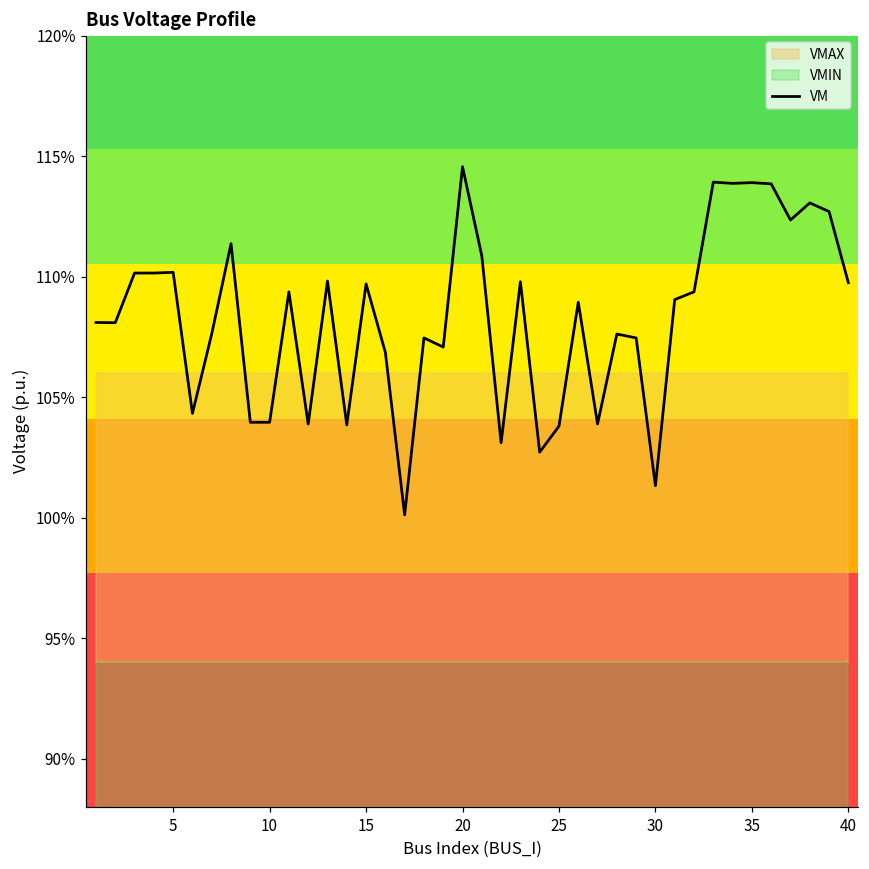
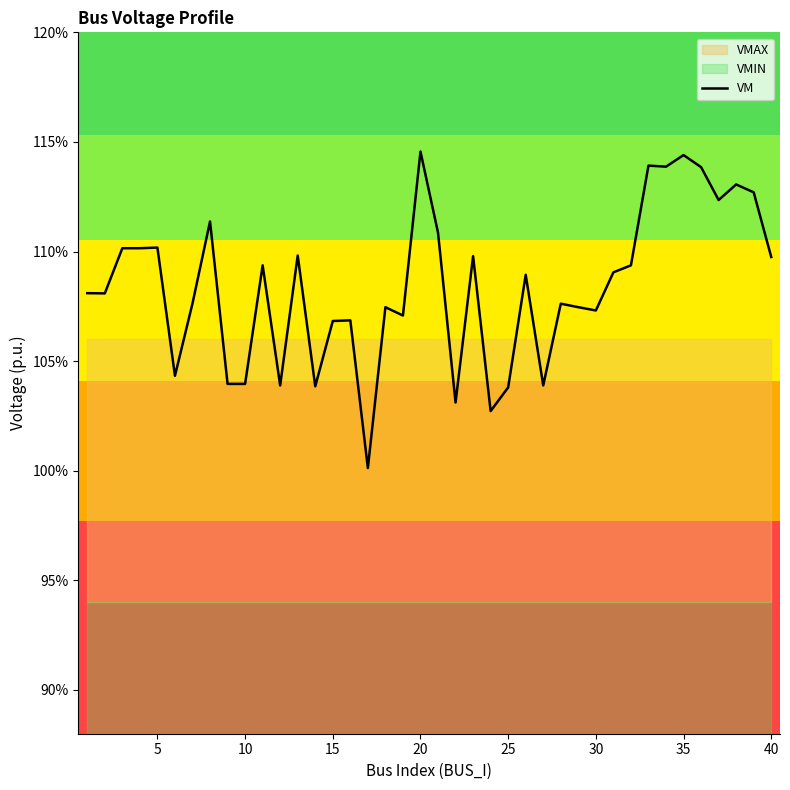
  {
    "VM": {
      "5": "110.2%",
      "10": "104.0%",
-     "15": "109.7%",
+     "15": "106.8%",
      "20": "114.6%",
      "25": "103.8%",
-     "30": "101.3%",
-     "35": "113.9%",
+     "30": "107.3%",
+     "35": "114.4%",
      "40": "109.7%"
    }
  }
